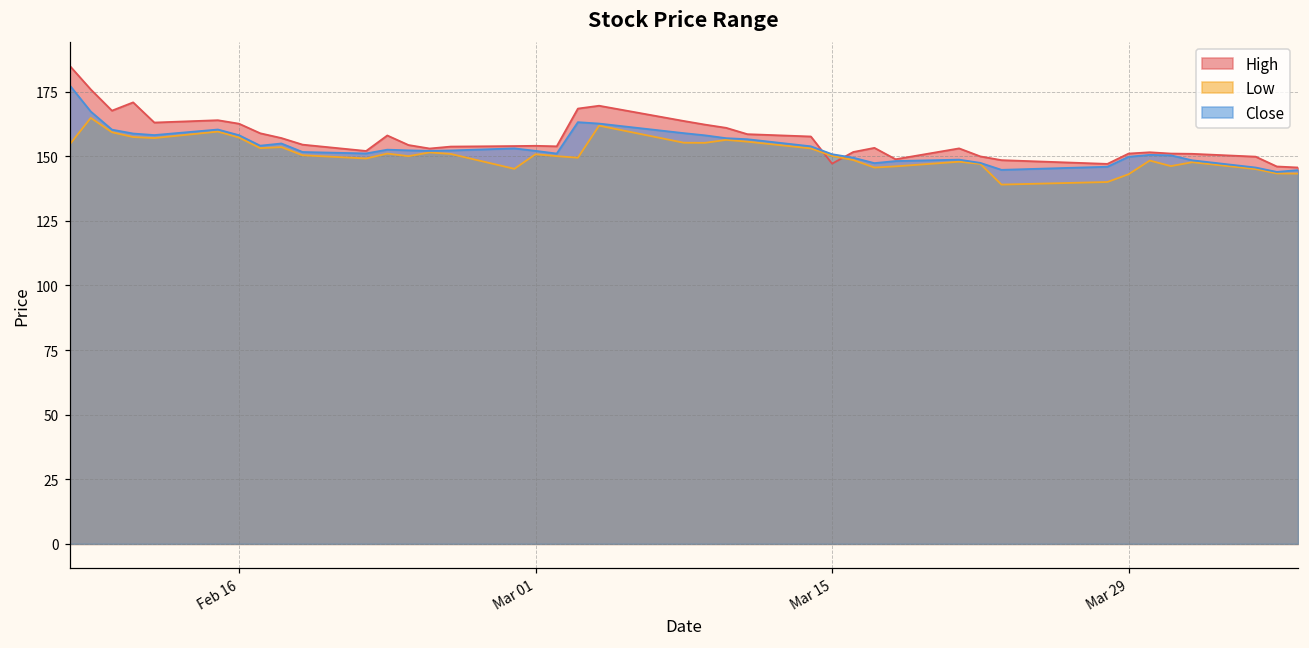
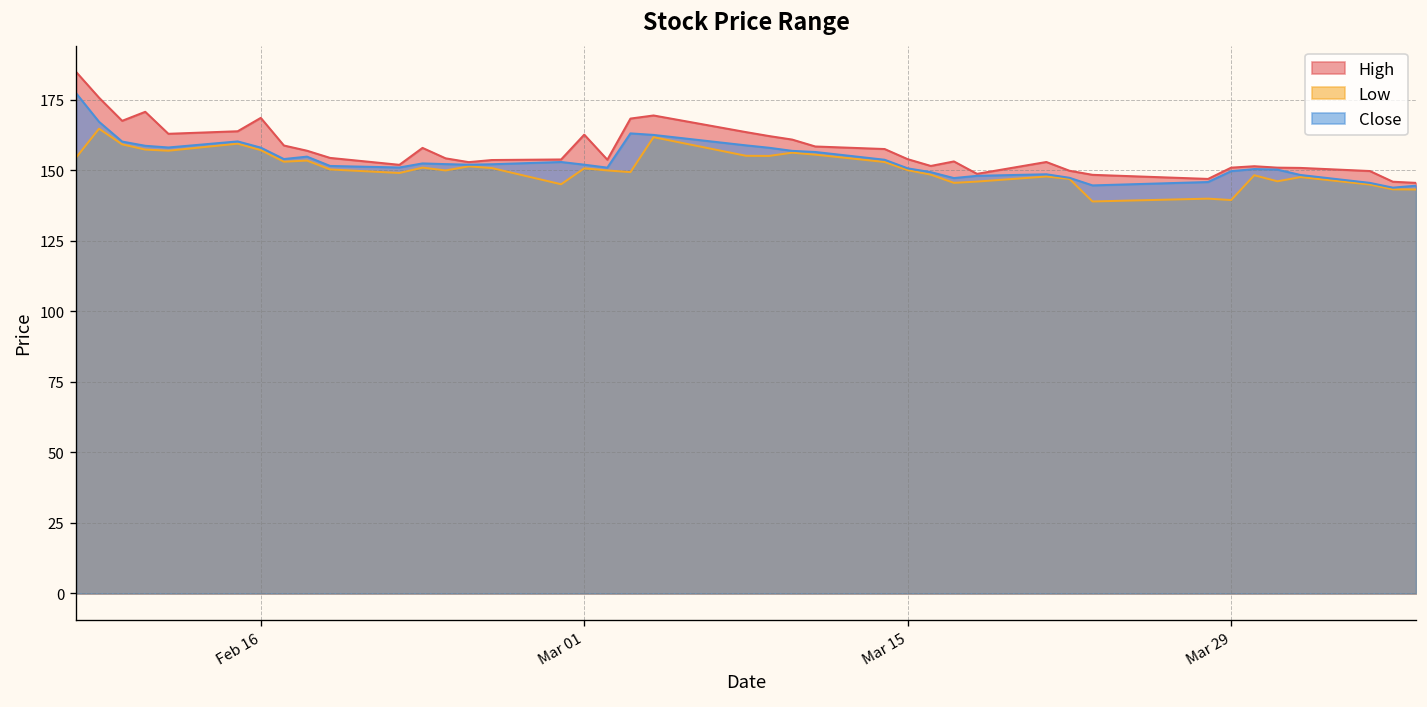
  {
    "High": {
-     "Feb 16": 163,
-     "Mar 01": 154,
-     "Mar 15": 147,
+     "Feb 16": 169,
+     "Mar 01": 163,
+     "Mar 15": 154,
      "Mar 29": 151
    },
    "Low": {
      "Mar 01": 151,
-     "Mar 29": 143
+     "Mar 29": 140
    },
    "Close": {
      "Mar 01": 152,
      "Mar 29": 150
    }
  }
